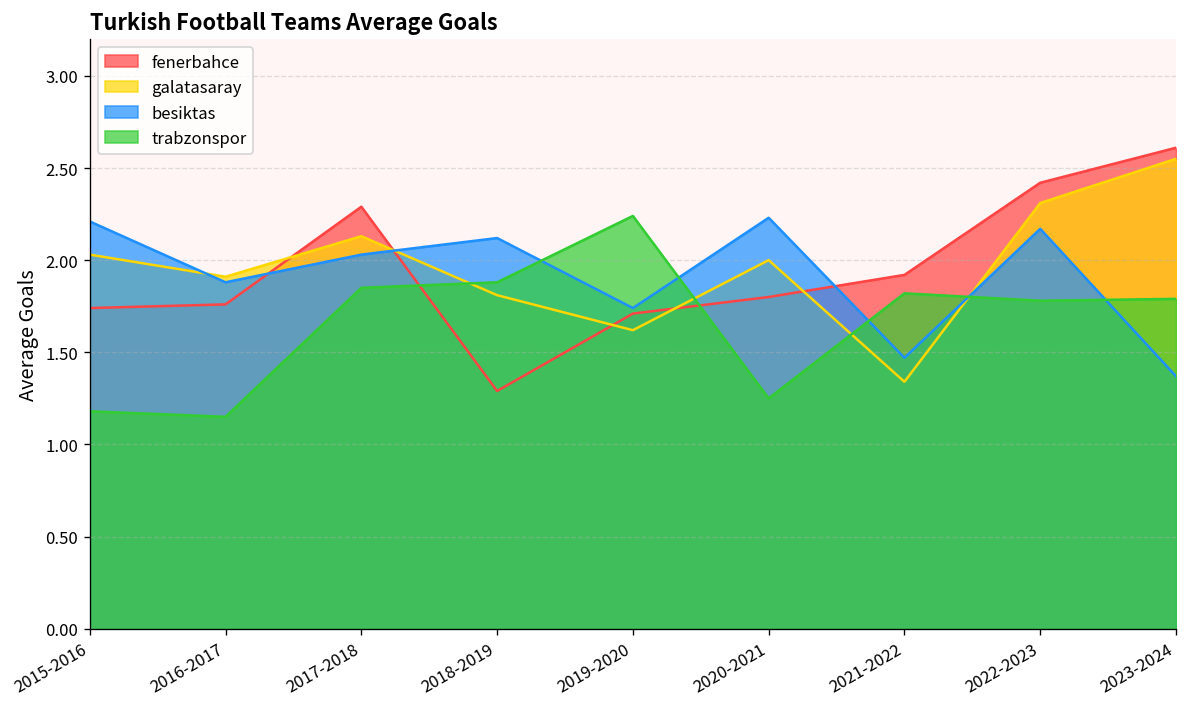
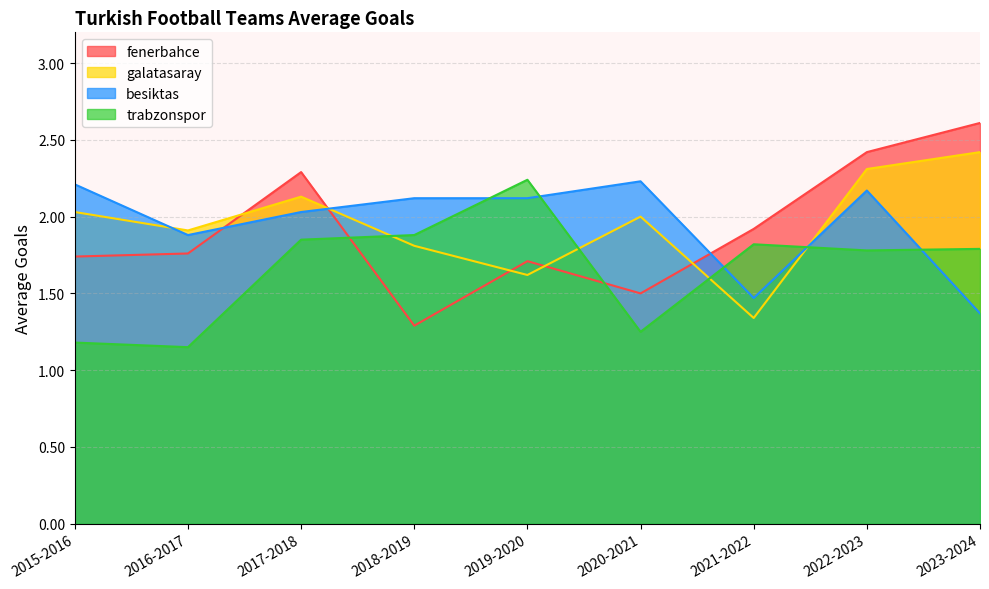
  {
    "fenerbahce": {
      "2015-2016": 1.74,
      "2016-2017": 1.76,
      "2017-2018": 2.3,
      "2018-2019": 1.3,
      "2019-2020": 1.7,
-     "2020-2021": 1.8,
+     "2020-2021": 1.5,
      "2021-2022": 1.92,
      "2022-2023": 2.42,
      "2023-2024": 2.6
    },
    "galatasaray": {
      "2015-2016": 2.03,
      "2016-2017": 1.91,
      "2017-2018": 2.13,
      "2018-2019": 1.81,
      "2019-2020": 1.62,
      "2020-2021": 2.00,
      "2021-2022": 1.34,
      "2022-2023": 2.31,
-     "2023-2024": 2.55
+     "2023-2024": 2.42
    },
    "besiktas": {
      "2015-2016": 2.21,
      "2016-2017": 1.88,
      "2017-2018": 2.03,
      "2018-2019": 2.12,
-     "2019-2020": 1.74,
+     "2019-2020": 2.12,
      "2020-2021": 2.23,
      "2021-2022": 1.47,
      "2022-2023": 2.17,
      "2023-2024": 1.37
    },
    "trabzonspor": {
      "2015-2016": 1.18,
      "2016-2017": 1.15,
      "2017-2018": 1.85,
      "2018-2019": 1.88,
      "2019-2020": 2.24,
      "2020-2021": 1.25,
      "2021-2022": 1.82,
      "2022-2023": 1.78,
      "2023-2024": 1.79
    }
  }
